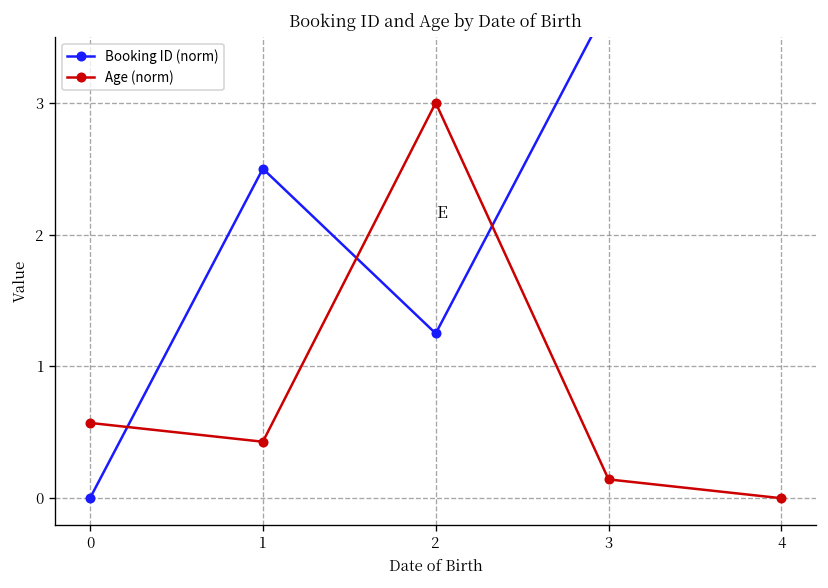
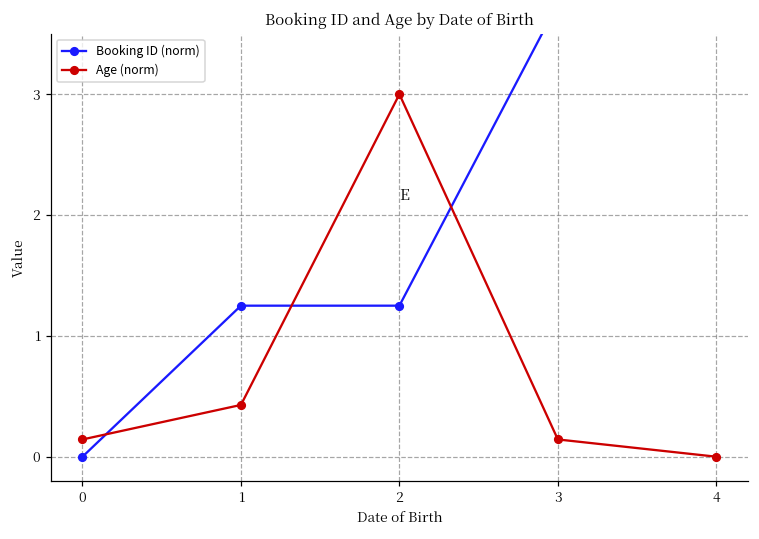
  {
    "Booking ID (norm)": {
      "0": 0.00,
-     "1": 2.50,
+     "1": 1.25,
      "2": 1.25
    },
    "Age (norm)": {
-     "0": 0.57,
+     "0": 0.14,
      "1": 0.43,
      "2": 3.00,
      "3": 0.14,
      "4": 0.00
    }
  }
